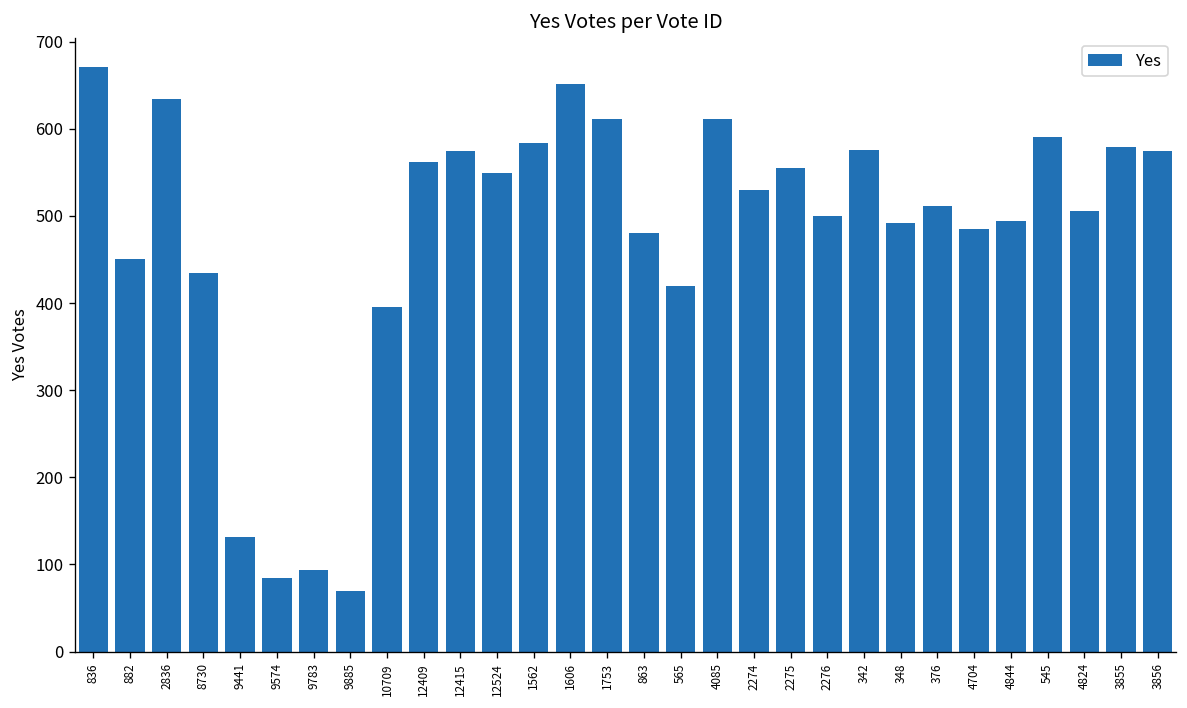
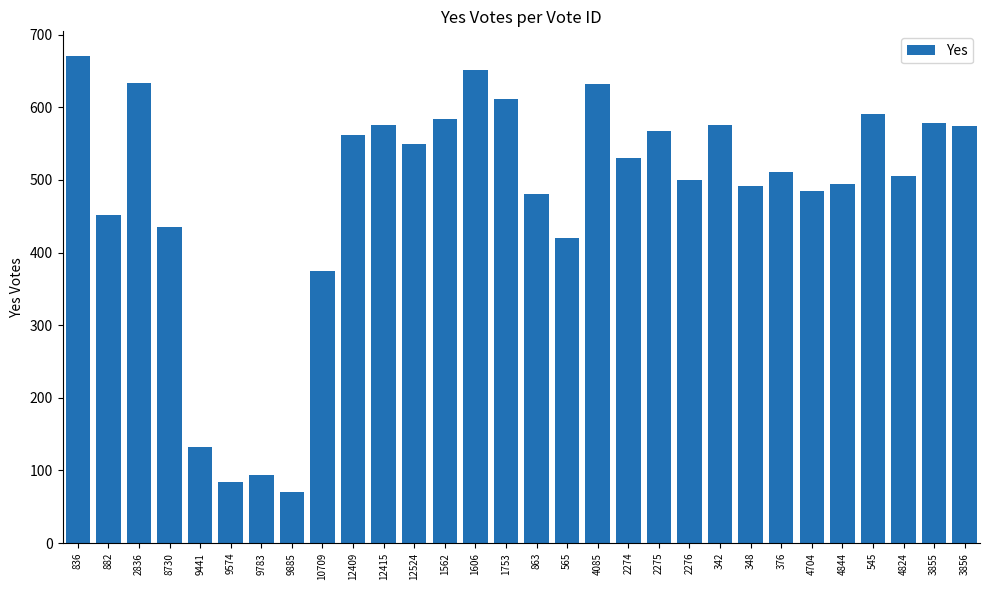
  {
    "836": 670,
    "882": 450,
    "2836": 630,
    "8730": 440,
    "9441": 130,
    "9574": 80,
    "9783": 90,
    "9885": 70,
-   "10709": 400,
+   "10709": 370,
    "12409": 560,
    "12415": 580,
    "12524": 550,
    "1562": 580,
    "1606": 650,
    "1753": 610,
    "863": 480,
    "565": 420,
-   "4085": 610,
+   "4085": 630,
    "2274": 530,
-   "2275": 560,
+   "2275": 570,
    "2276": 500,
    "342": 580,
    "348": 490,
    "376": 510,
    "4704": 490,
    "4844": 490,
    "545": 590,
    "4824": 510,
    "3855": 580,
    "3856": 570
  }
